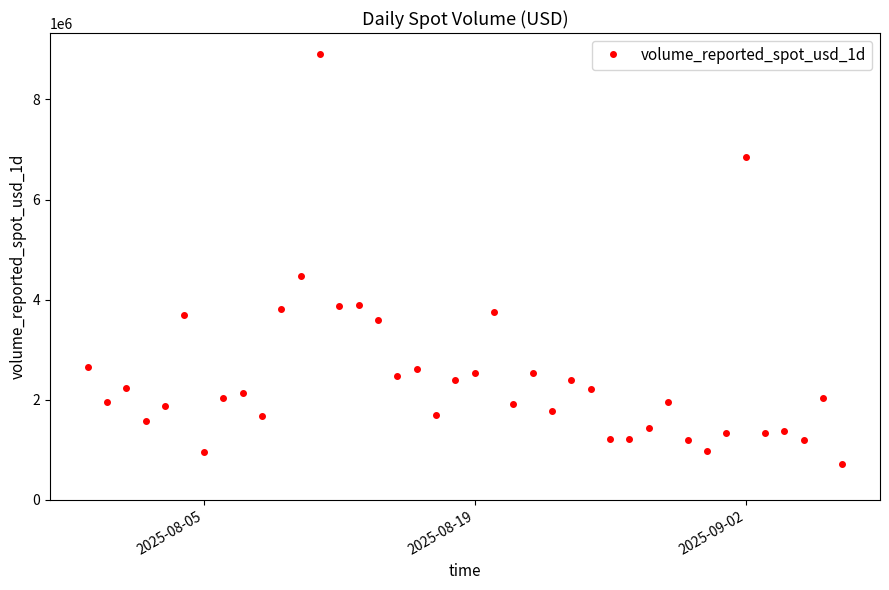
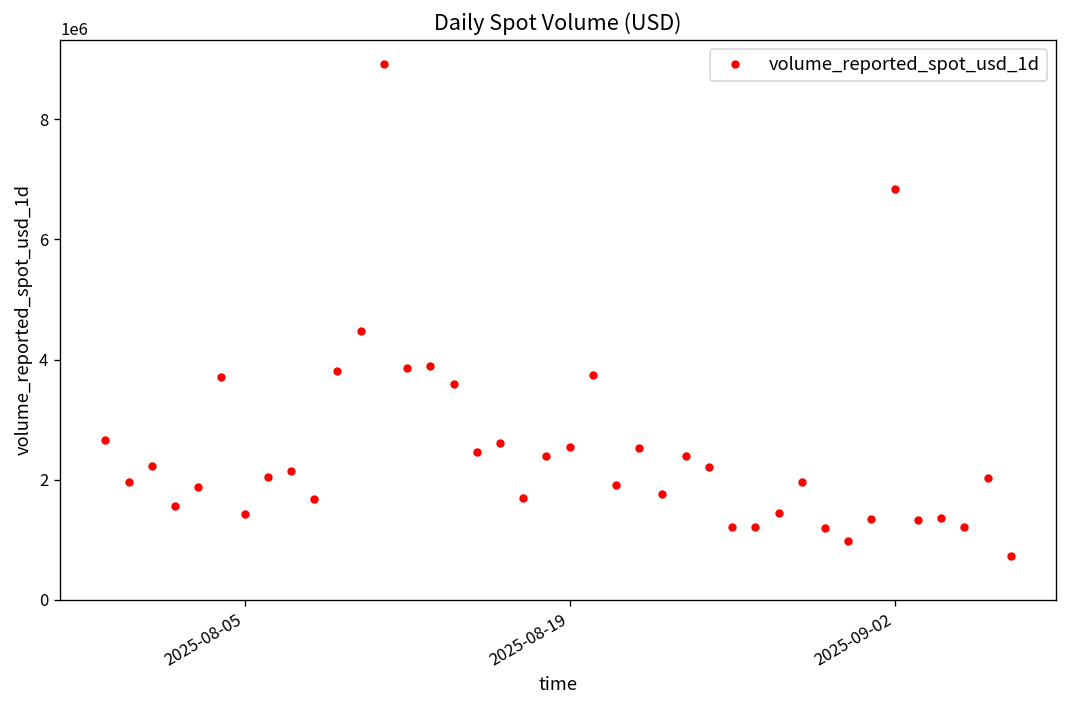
  {
-   "2025-08-05": 1000000,
+   "2025-08-05": 1400000,
    "2025-08-19": 2500000,
    "2025-09-02": 6800000
  }
